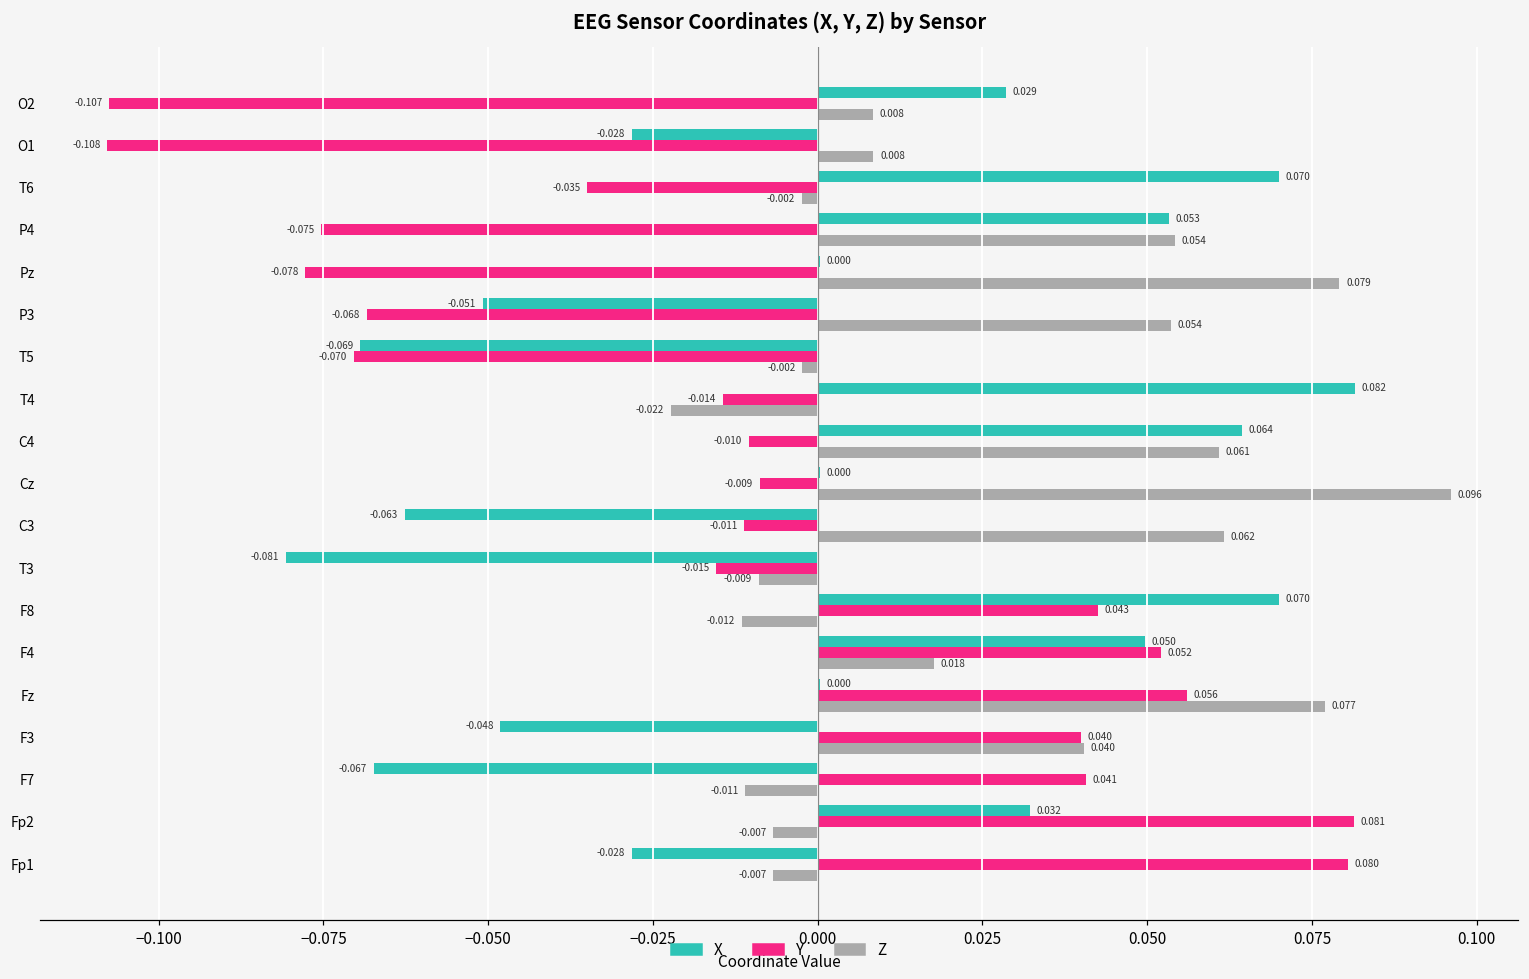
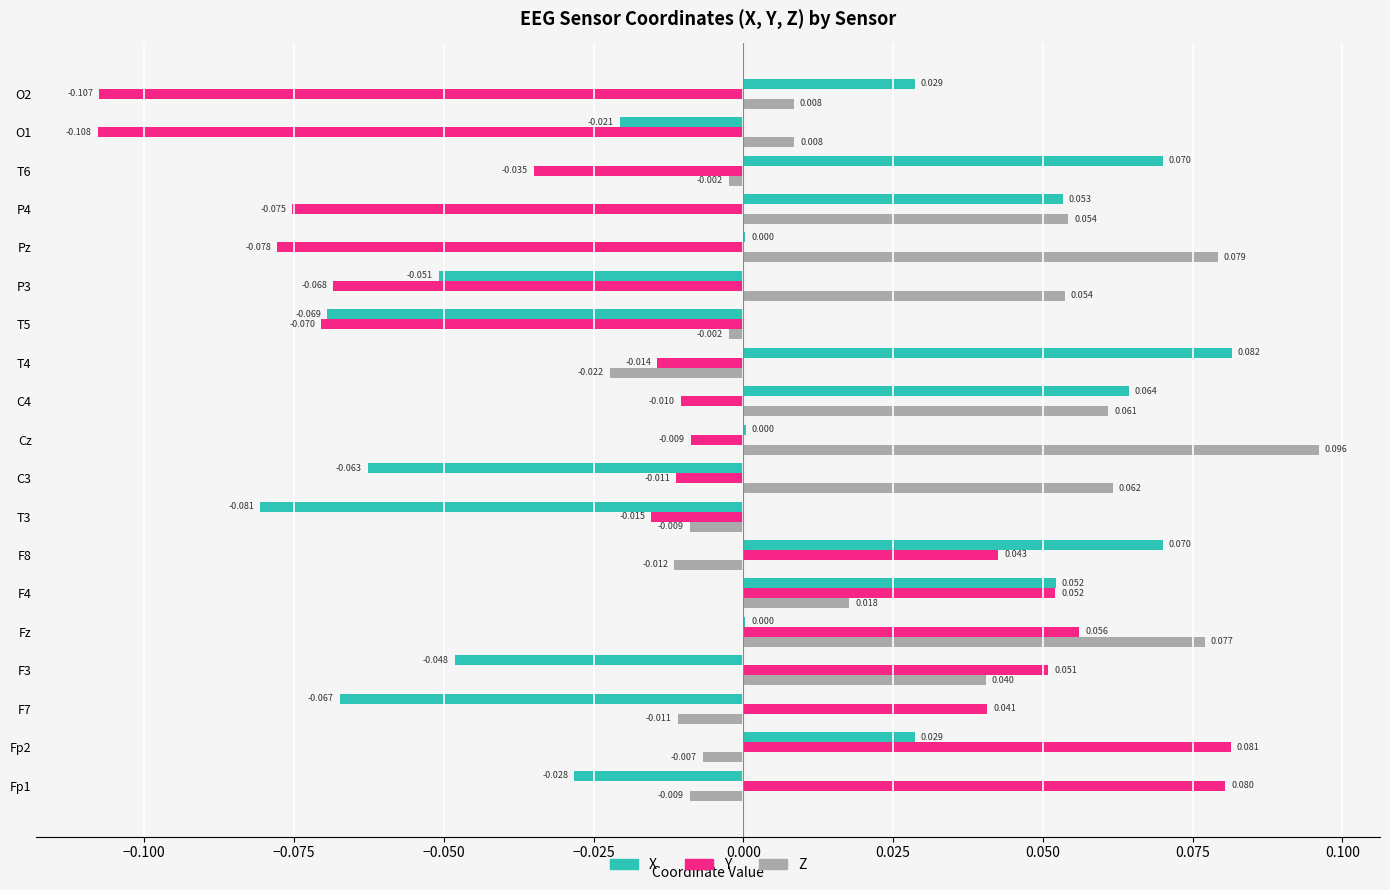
  {
    "X": {
      "O2": 0.029,
-     "O1": -0.028,
+     "O1": -0.021,
      "T6": 0.070,
      "P4": 0.053,
      "Pz": 0.000,
      "P3": -0.051,
      "T5": -0.069,
      "T4": 0.082,
      "C4": 0.064,
      "Cz": 0.000,
      "C3": -0.063,
      "T3": -0.081,
      "F8": 0.070,
-     "F4": 0.050,
+     "F4": 0.052,
      "Fz": 0.000,
      "F3": -0.048,
      "F7": -0.067,
-     "Fp2": 0.032,
+     "Fp2": 0.029,
      "Fp1": -0.028
    },
    "Y": {
      "O2": -0.107,
      "O1": -0.108,
      "T6": -0.035,
      "P4": -0.075,
      "Pz": -0.078,
      "P3": -0.068,
      "T5": -0.070,
      "T4": -0.014,
      "C4": -0.010,
      "Cz": -0.009,
      "C3": -0.011,
      "T3": -0.015,
      "F8": 0.043,
      "F4": 0.052,
      "Fz": 0.056,
-     "F3": 0.040,
+     "F3": 0.051,
      "F7": 0.041,
      "Fp2": 0.081,
      "Fp1": 0.080
    },
    "Z": {
      "O2": 0.008,
      "O1": 0.008,
      "T6": -0.002,
      "P4": 0.054,
      "Pz": 0.079,
      "P3": 0.054,
      "T5": -0.002,
      "T4": -0.022,
      "C4": 0.061,
      "Cz": 0.096,
      "C3": 0.062,
      "T3": -0.009,
      "F8": -0.012,
      "F4": 0.018,
      "Fz": 0.077,
      "F3": 0.040,
      "F7": -0.011,
      "Fp2": -0.007,
-     "Fp1": -0.007
+     "Fp1": -0.009
    }
  }
